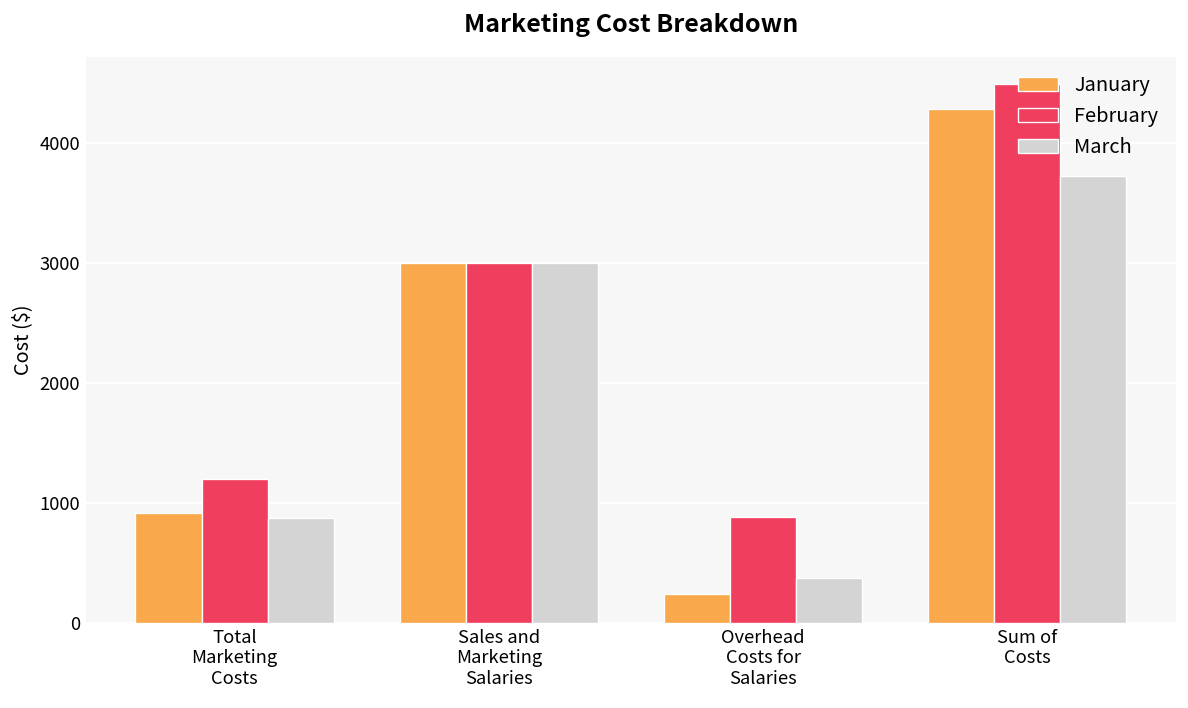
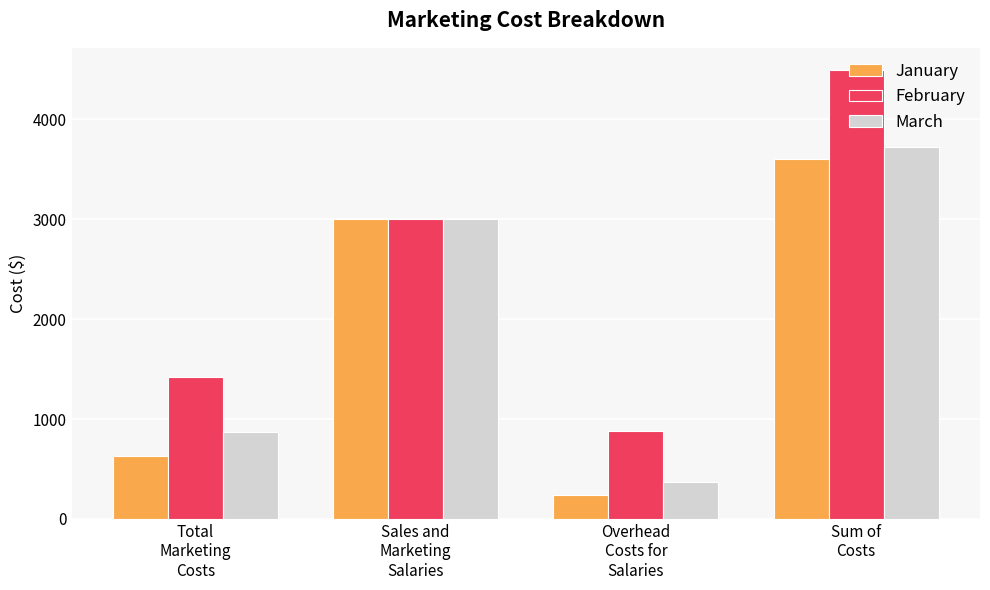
  {
    "January": {
-     "Total Marketing Costs": 900,
+     "Total Marketing Costs": 600,
      "Sales and Marketing Salaries": 3000,
      "Overhead Costs for Salaries": 200,
-     "Sum of Costs": 4300
+     "Sum of Costs": 3600
    },
    "February": {
-     "Total Marketing Costs": 1200,
+     "Total Marketing Costs": 1400,
      "Sales and Marketing Salaries": 3000,
      "Overhead Costs for Salaries": 900,
      "Sum of Costs": 4500
    },
    "March": {
      "Total Marketing Costs": 900,
      "Sales and Marketing Salaries": 3000,
      "Overhead Costs for Salaries": 400,
      "Sum of Costs": 3700
    }
  }
